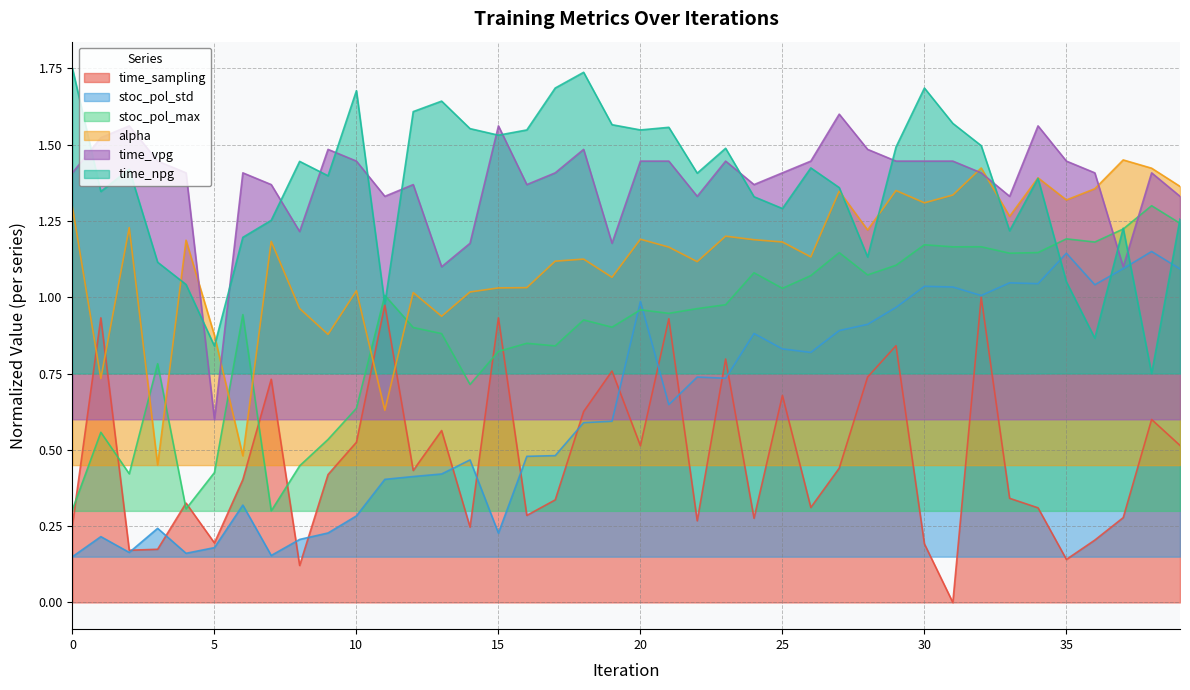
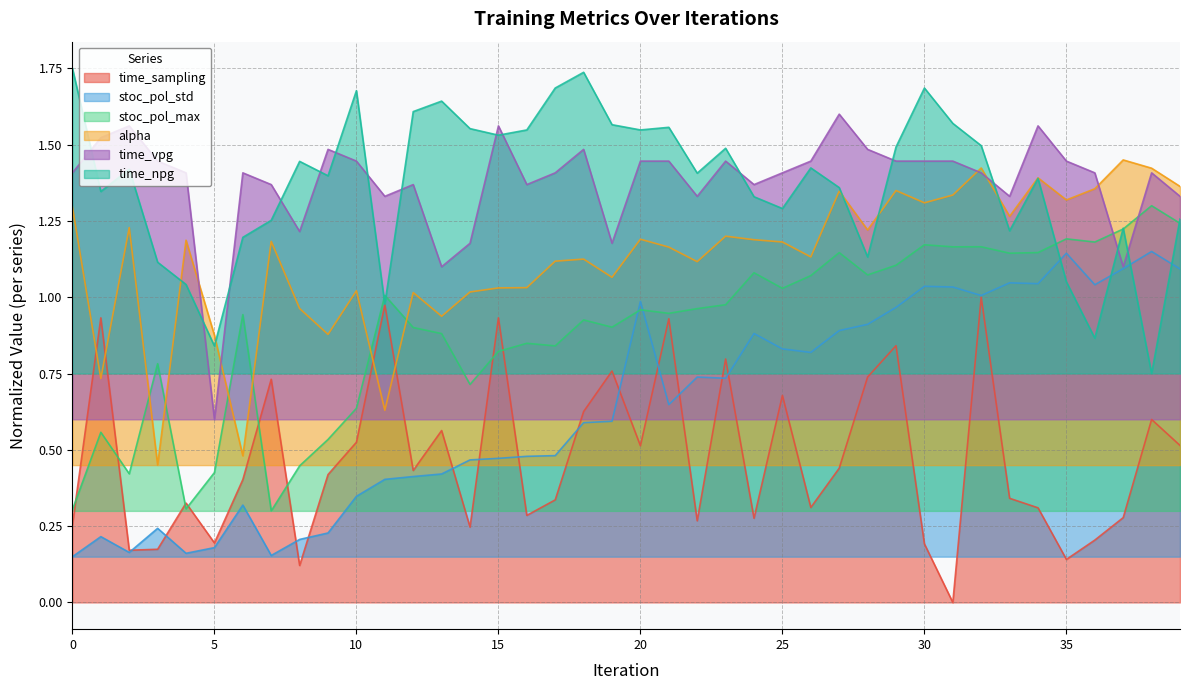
  {
    "time_sampling": {
      "0": 0.26,
      "5": 0.20,
      "10": 0.52,
      "15": 0.93,
      "20": 0.51,
      "25": 0.68,
      "30": 0.19,
      "35": 0.14
    },
    "stoc_pol_std": {
      "0": 0.15,
      "5": 0.18,
-     "10": 0.28,
-     "15": 0.23,
+     "10": 0.35,
+     "15": 0.47,
      "20": 0.99,
      "25": 0.83,
      "30": 1.04,
      "35": 1.14
    },
    "alpha": {
      "0": 1.30,
      "5": 0.88,
      "10": 1.02,
      "15": 1.03,
      "20": 1.19,
      "25": 1.18,
      "30": 1.31,
      "35": 1.32
    },
    "time_vpg": {
      "0": 1.41,
      "5": 0.60,
      "10": 1.45,
      "15": 1.56,
      "20": 1.45,
      "25": 1.41,
      "30": 1.45,
      "35": 1.45
    }
  }
